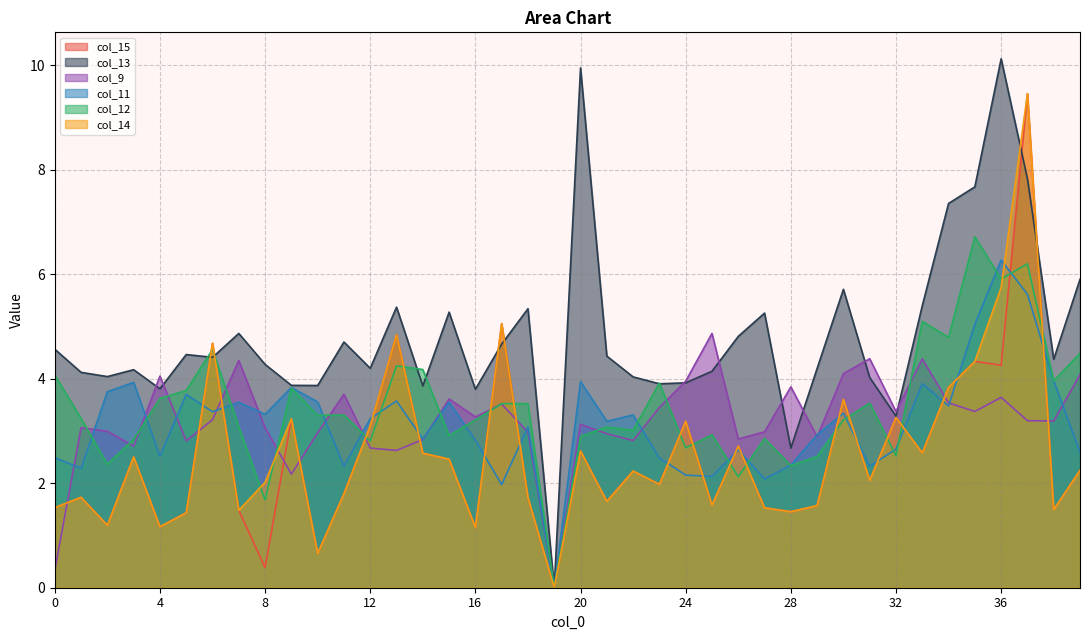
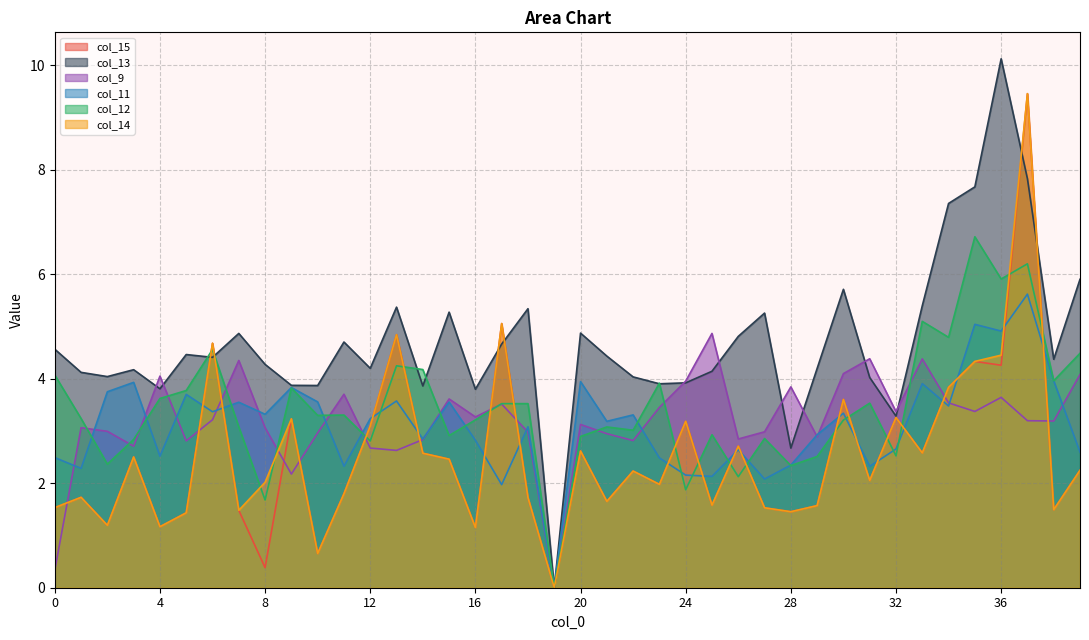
  {
    "col_15": {
      "8": 0.4,
      "36": 4.3
    },
    "col_13": {
      "0": 4.6,
      "4": 3.8,
      "8": 4.3,
      "12": 4.2,
      "16": 3.8,
-     "20": 9.9,
+     "20": 4.9,
      "28": 2.7,
      "36": 10.1
    },
    "col_9": {
      "0": 0.3,
      "4": 4.1,
      "8": 3.1,
      "12": 2.7,
      "16": 3.3,
      "20": 3.1,
      "28": 3.8,
      "32": 3.4,
      "36": 3.6
    },
    "col_11": {
      "0": 2.5,
      "4": 2.5,
      "8": 3.3,
      "12": 3.2,
      "16": 2.8,
      "20": 3.9,
      "24": 2.2,
      "32": 2.7,
-     "36": 6.3
+     "36": 4.9
    },
    "col_12": {
      "0": 4.1,
      "4": 3.6,
      "8": 1.7,
      "12": 2.8,
      "16": 3.2,
      "20": 2.9,
-     "24": 2.7,
+     "24": 1.9,
      "32": 2.5,
      "36": 5.9
    },
    "col_14": {
      "8": 2.0,
-     "36": 5.7
+     "36": 4.5
    }
  }
